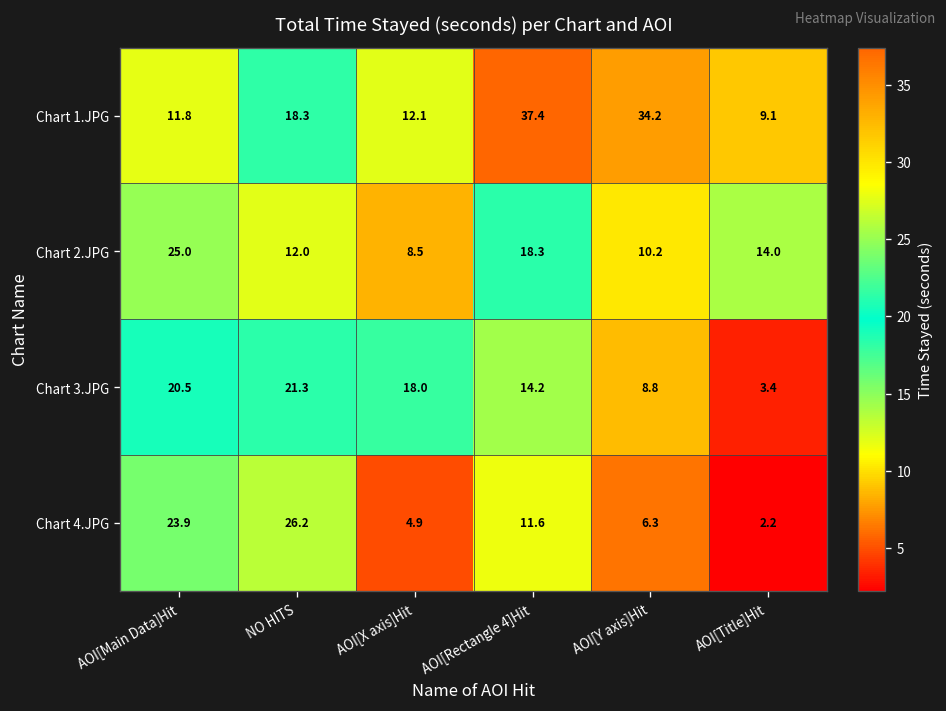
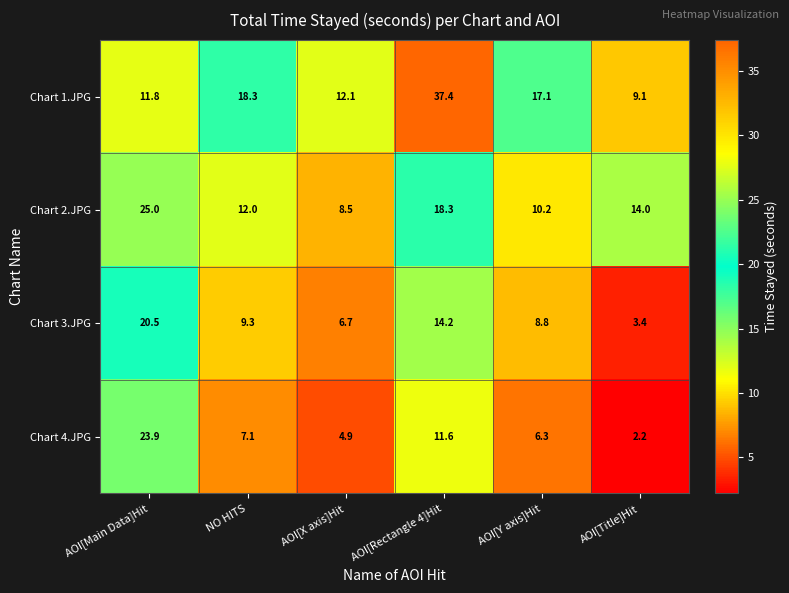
  {
    "Chart 1.JPG": {
      "AOI[Main Data]Hit": 11.8,
      "NO HITS": 18.3,
      "AOI[X axis]Hit": 12.1,
      "AOI[Rectangle 4]Hit": 37.4,
-     "AOI[Y axis]Hit": 34.2,
+     "AOI[Y axis]Hit": 17.1,
      "AOI[Title]Hit": 9.1
    },
    "Chart 2.JPG": {
      "AOI[Main Data]Hit": 25.0,
      "NO HITS": 12.0,
      "AOI[X axis]Hit": 8.5,
      "AOI[Rectangle 4]Hit": 18.3,
      "AOI[Y axis]Hit": 10.2,
      "AOI[Title]Hit": 14.0
    },
    "Chart 3.JPG": {
      "AOI[Main Data]Hit": 20.5,
-     "NO HITS": 21.3,
-     "AOI[X axis]Hit": 18.0,
+     "NO HITS": 9.3,
+     "AOI[X axis]Hit": 6.7,
      "AOI[Rectangle 4]Hit": 14.2,
      "AOI[Y axis]Hit": 8.8,
      "AOI[Title]Hit": 3.4
    },
    "Chart 4.JPG": {
      "AOI[Main Data]Hit": 23.9,
-     "NO HITS": 26.2,
+     "NO HITS": 7.1,
      "AOI[X axis]Hit": 4.9,
      "AOI[Rectangle 4]Hit": 11.6,
      "AOI[Y axis]Hit": 6.3,
      "AOI[Title]Hit": 2.2
    }
  }
